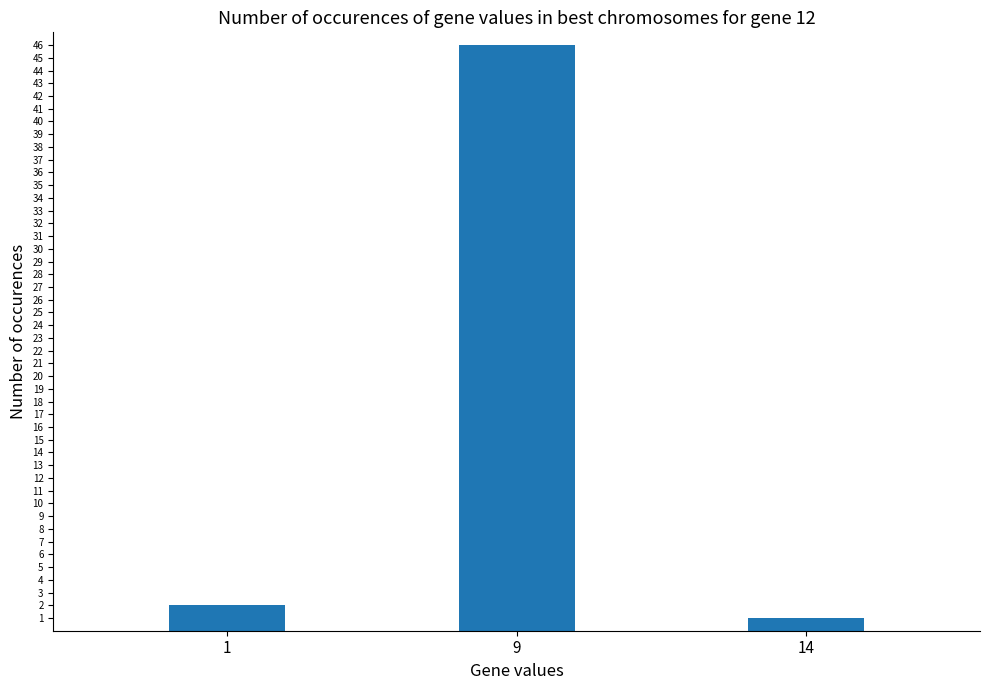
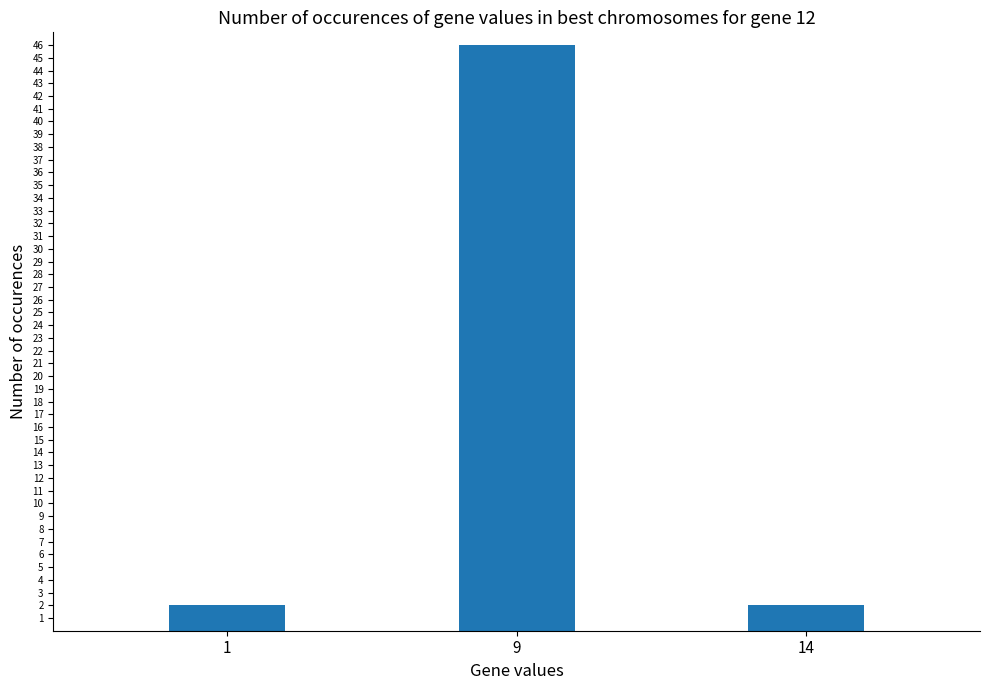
  {
    "1": 2,
    "9": 46,
-   "14": 1
+   "14": 2
  }
